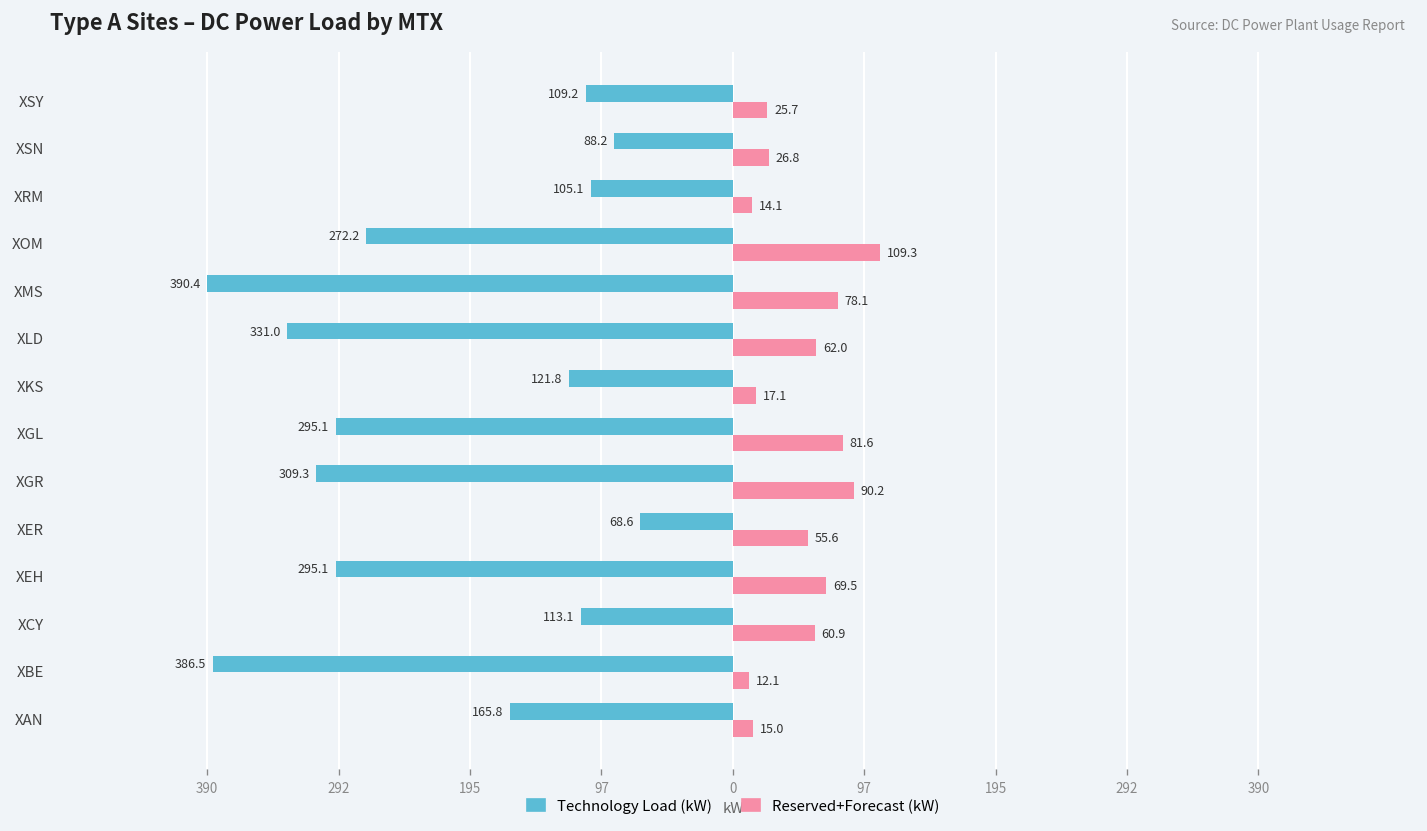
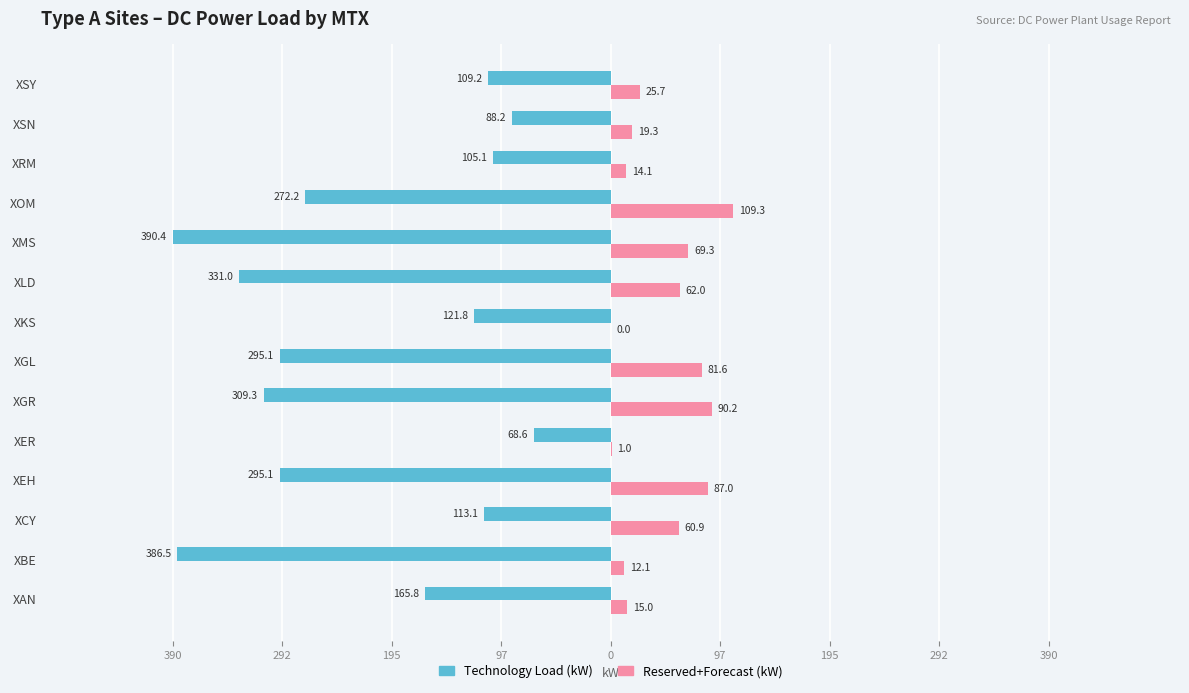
  {
    "Reserved+Forecast (kW)": {
      "XSY": 25.7,
-     "XSN": 26.8,
+     "XSN": 19.3,
      "XRM": 14.1,
      "XOM": 109.3,
-     "XMS": 78.1,
+     "XMS": 69.3,
      "XLD": 62.0,
-     "XKS": 17.1,
+     "XKS": 0.0,
      "XGL": 81.6,
      "XGR": 90.2,
-     "XER": 55.6,
-     "XEH": 69.5,
+     "XER": 1.0,
+     "XEH": 87.0,
      "XCY": 60.9,
      "XBE": 12.1,
      "XAN": 15.0
    }
  }
